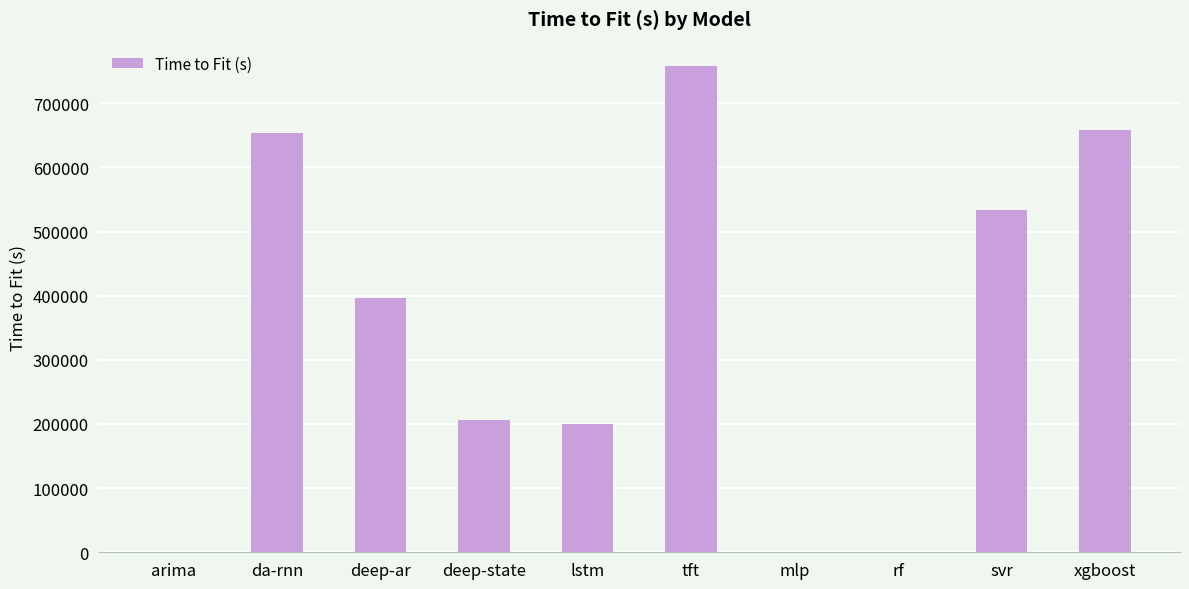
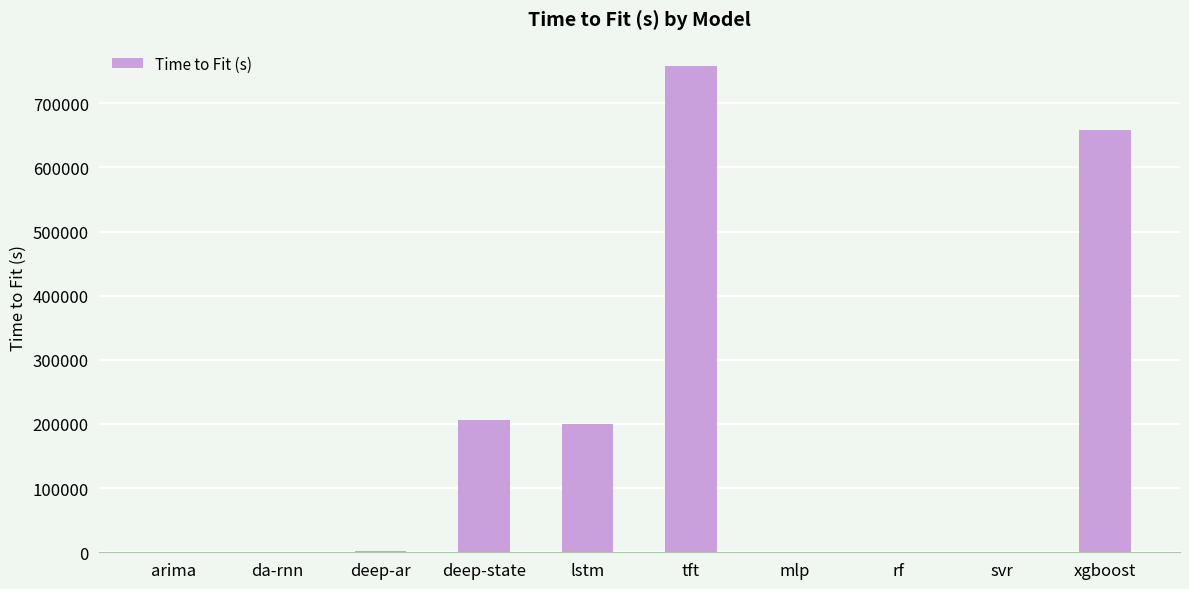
  {
-   "da-rnn": 650000,
-   "deep-ar": 400000,
+   "da-rnn": 0,
+   "deep-ar": 0,
    "deep-state": 210000,
    "lstm": 200000,
    "tft": 760000,
-   "svr": 530000,
+   "svr": 0,
    "xgboost": 660000
  }
